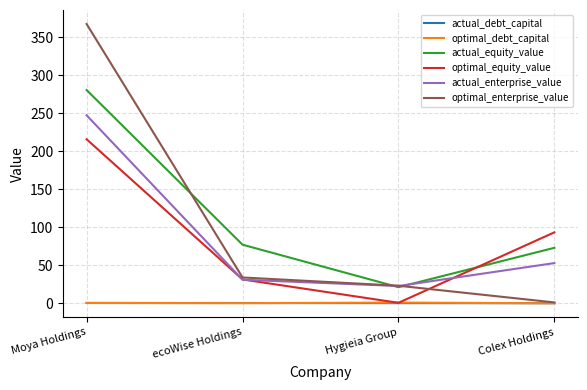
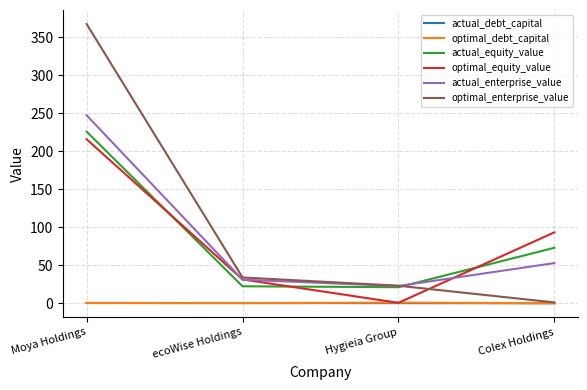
  {
    "optimal_debt_capital": {
      "Moya Holdings": 0,
      "ecoWise Holdings": 0
    },
    "actual_equity_value": {
-     "Moya Holdings": 280,
-     "ecoWise Holdings": 80,
+     "Moya Holdings": 230,
+     "ecoWise Holdings": 20,
      "Colex Holdings": 70
    },
    "optimal_equity_value": {
      "Moya Holdings": 220,
      "Colex Holdings": 90
    },
    "actual_enterprise_value": {
      "Moya Holdings": 250,
      "Colex Holdings": 50
    },
    "optimal_enterprise_value": {
      "Moya Holdings": 370
    }
  }
